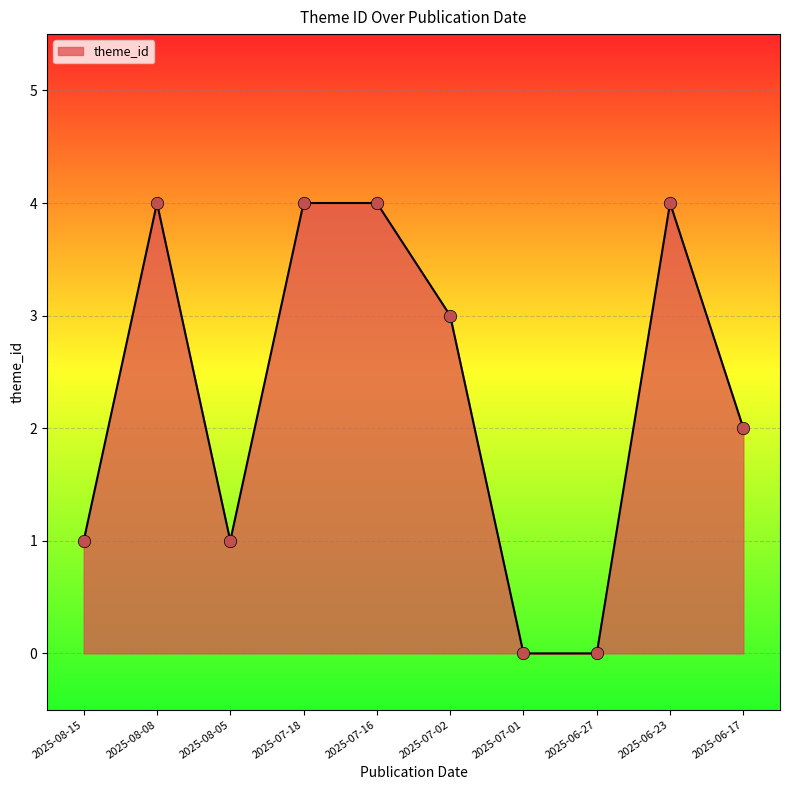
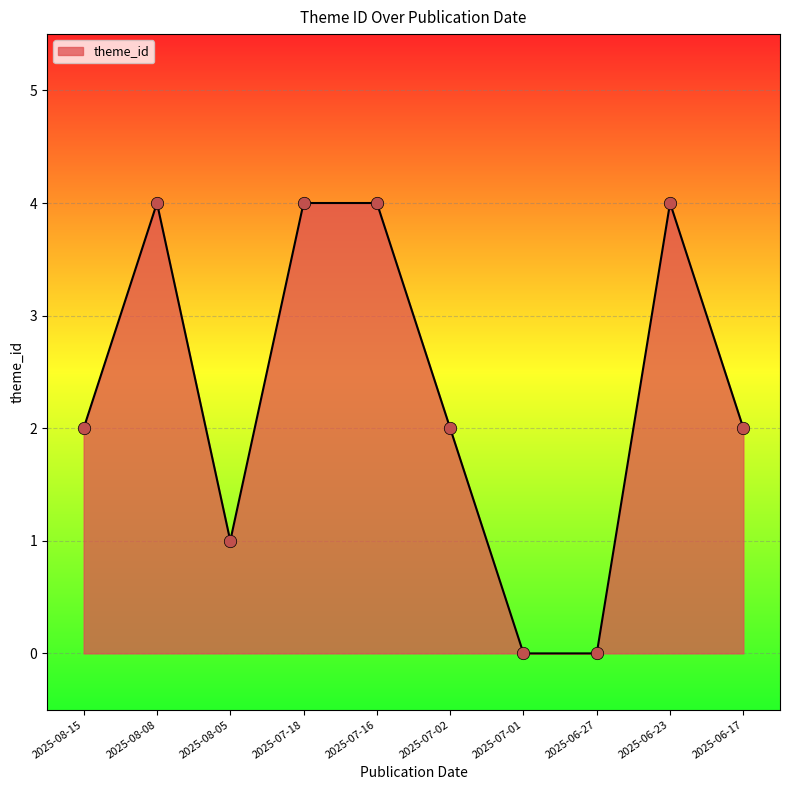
  {
-   "2025-08-15": 1,
+   "2025-08-15": 2,
    "2025-08-08": 4,
    "2025-08-05": 1,
    "2025-07-18": 4,
    "2025-07-16": 4,
-   "2025-07-02": 3,
+   "2025-07-02": 2,
    "2025-07-01": 0,
    "2025-06-27": 0,
    "2025-06-23": 4,
    "2025-06-17": 2
  }
